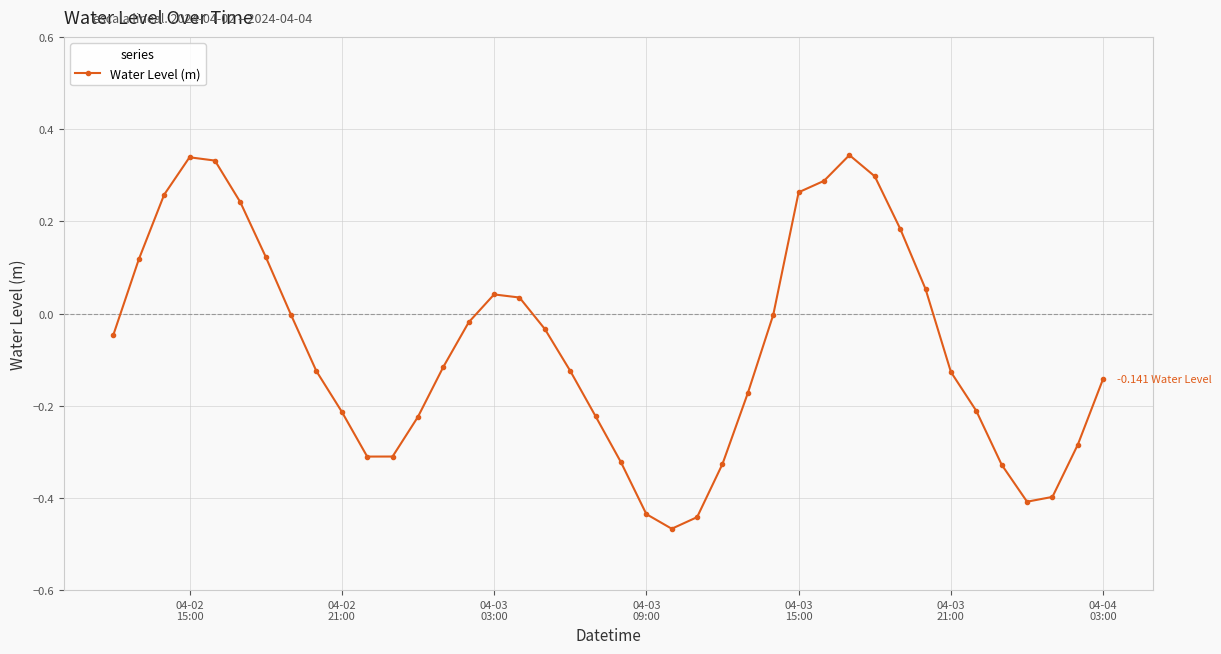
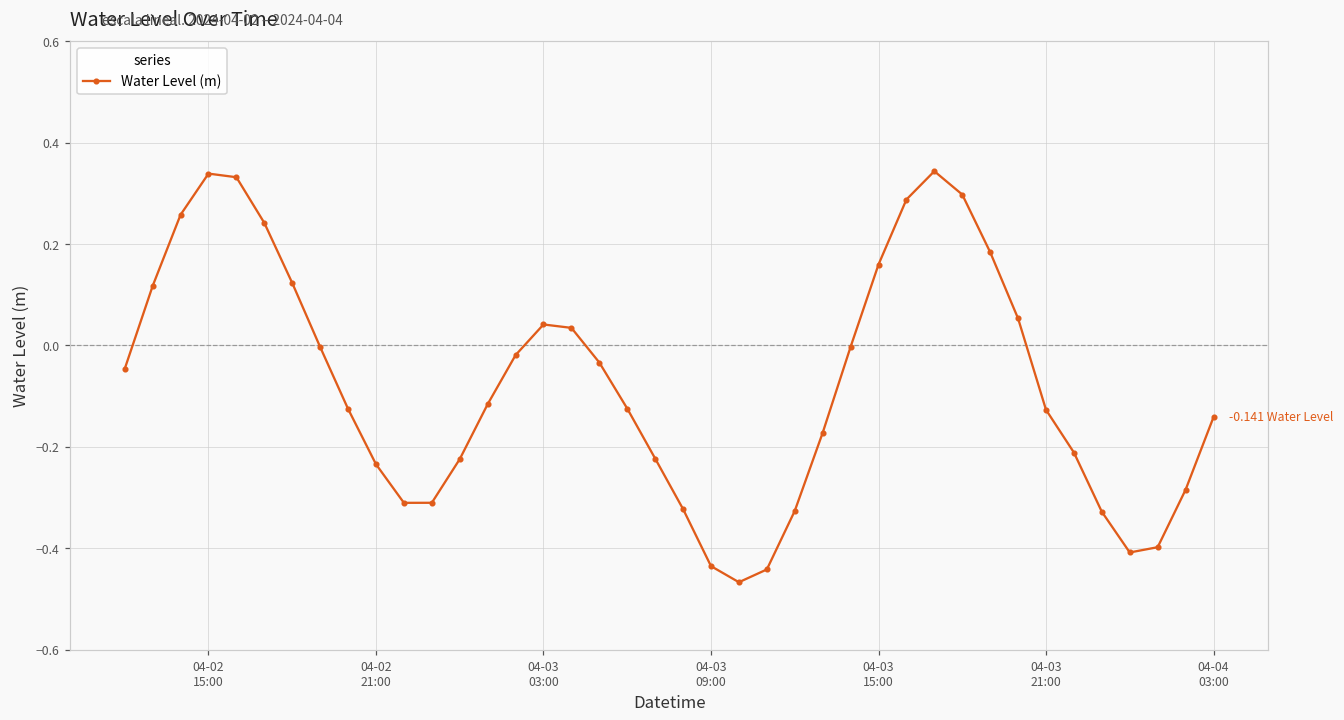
  {
    "04-02 15:00": 0.34,
-   "04-02 21:00": -0.21,
+   "04-02 21:00": -0.23,
    "04-03 03:00": 0.04,
    "04-03 09:00": -0.44,
-   "04-03 15:00": 0.26,
+   "04-03 15:00": 0.16,
    "04-03 21:00": -0.13
  }
